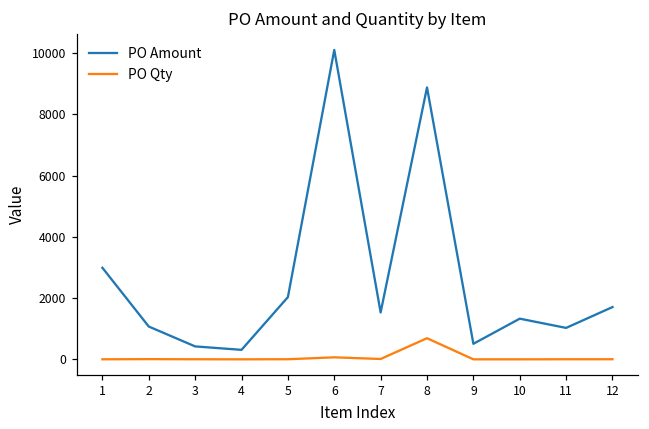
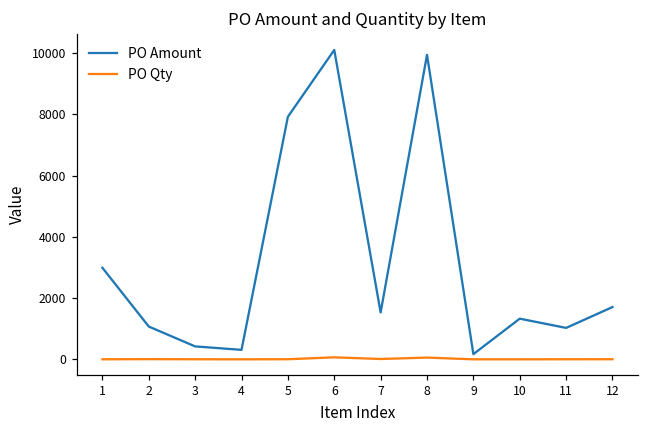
  {
    "PO Amount": {
      "1": 3000,
      "2": 1100,
      "3": 400,
      "4": 300,
-     "5": 2000,
+     "5": 7900,
      "6": 10100,
      "7": 1500,
-     "8": 8900,
-     "9": 500,
+     "8": 9900,
+     "9": 200,
      "10": 1300,
      "11": 1000,
      "12": 1700
    },
    "PO Qty": {
      "1": 0,
      "2": 0,
      "3": 0,
      "4": 0,
      "5": 0,
      "6": 100,
      "7": 0,
-     "8": 700,
+     "8": 100,
      "9": 0,
      "10": 0,
      "11": 0,
      "12": 0
    }
  }
